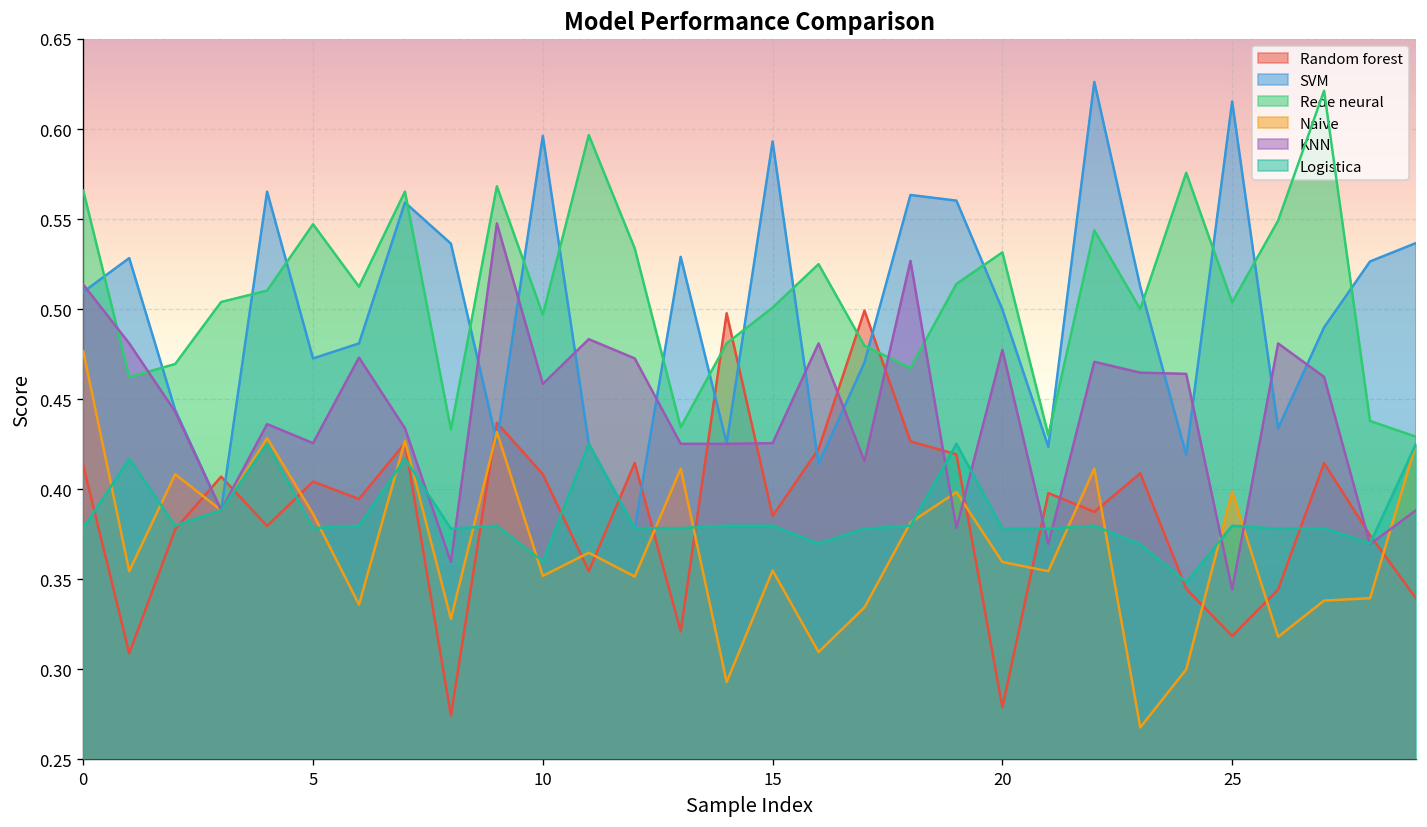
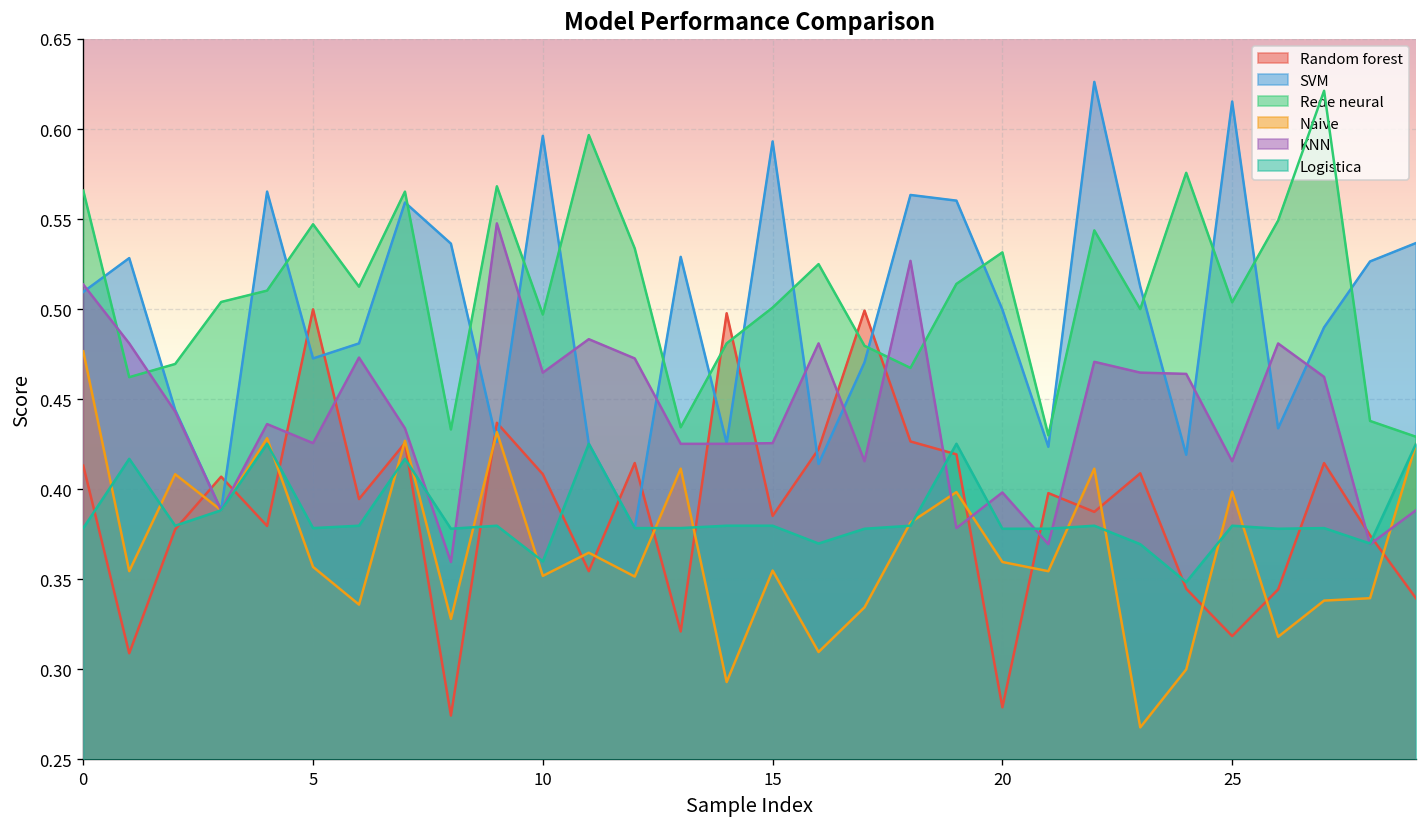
  {
    "Random forest": {
      "0": 0.413,
-     "5": 0.404,
+     "5": 0.500,
      "10": 0.408,
      "15": 0.385,
      "20": 0.279,
      "25": 0.319
    },
    "Naive": {
      "0": 0.477,
-     "5": 0.386,
+     "5": 0.357,
      "10": 0.352,
      "15": 0.355,
      "20": 0.360,
      "25": 0.399
    },
    "KNN": {
      "0": 0.514,
      "5": 0.426,
-     "10": 0.458,
+     "10": 0.465,
      "15": 0.426,
-     "20": 0.477,
-     "25": 0.344
+     "20": 0.398,
+     "25": 0.416
    }
  }
